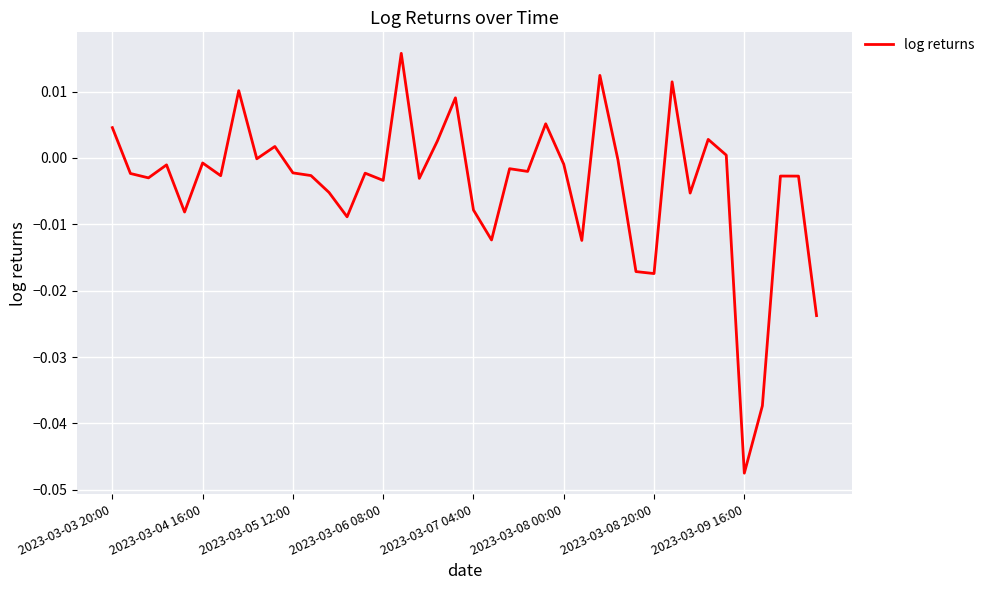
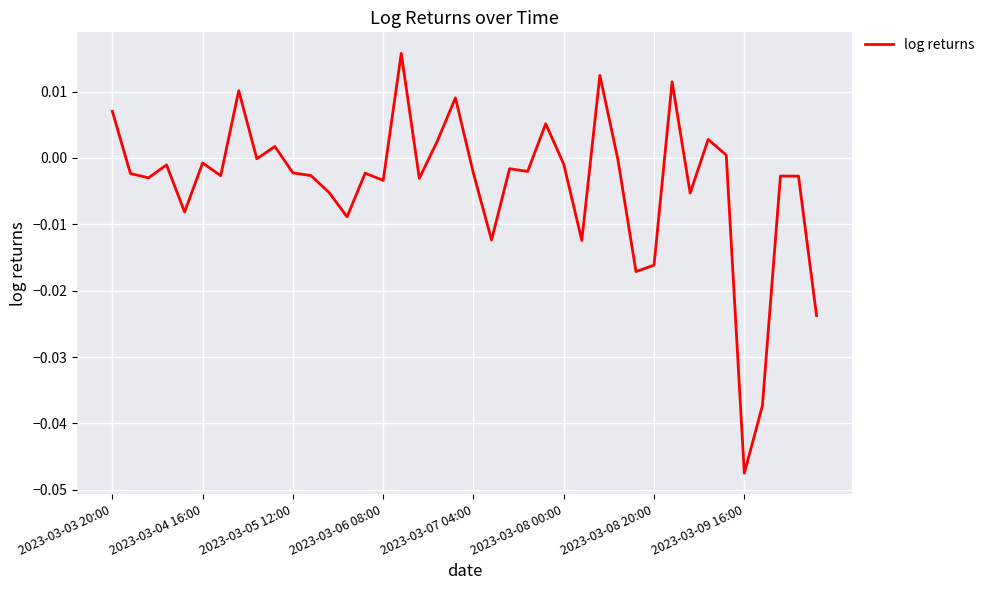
  {
-   "2023-03-03 20:00": 0.005,
+   "2023-03-03 20:00": 0.007,
    "2023-03-04 16:00": -0.001,
    "2023-03-05 12:00": -0.002,
    "2023-03-06 08:00": -0.003,
-   "2023-03-07 04:00": -0.008,
+   "2023-03-07 04:00": -0.002,
    "2023-03-08 00:00": -0.001,
-   "2023-03-08 20:00": -0.017,
+   "2023-03-08 20:00": -0.016,
    "2023-03-09 16:00": -0.047
  }
